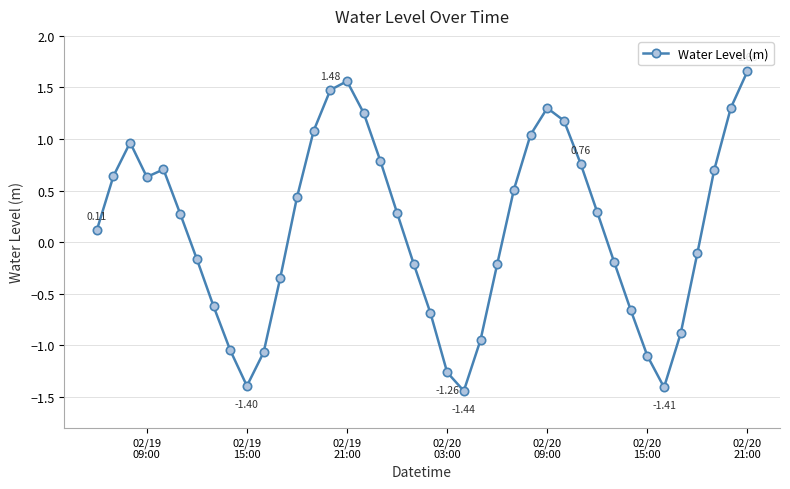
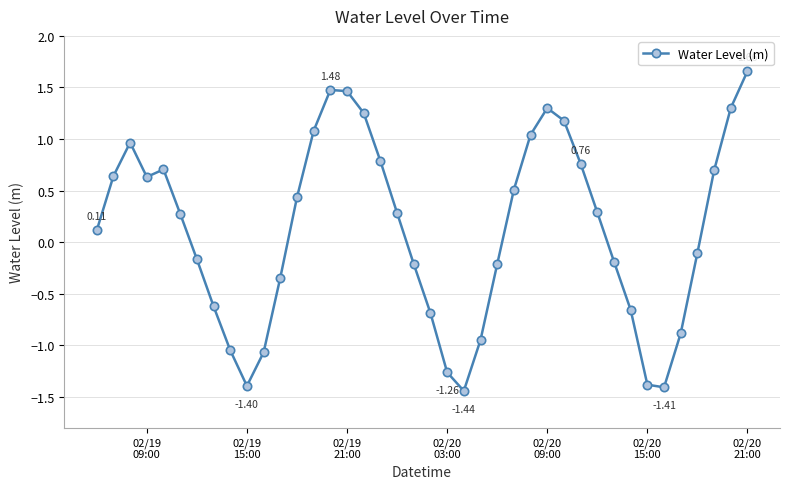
  {
    "02/19 09:00": 0.63,
-   "02/19 21:00": 1.56,
+   "02/19 21:00": 1.46,
    "02/20 09:00": 1.30,
-   "02/20 15:00": -1.10
+   "02/20 15:00": -1.38
  }
